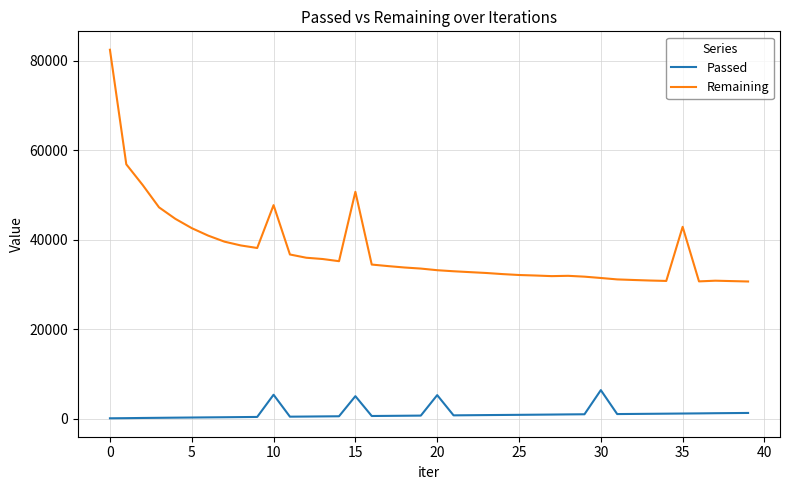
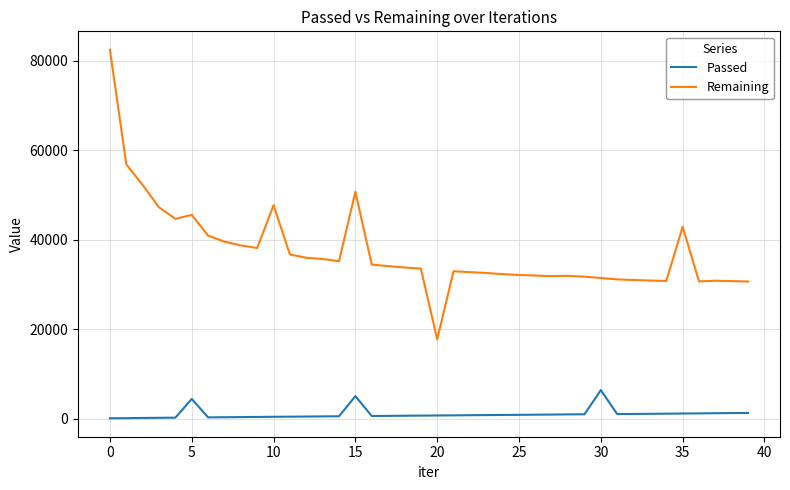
  {
    "Passed": {
      "0": 0,
-     "5": 0,
-     "10": 5000,
+     "5": 4000,
+     "10": 0,
      "15": 5000,
-     "20": 5000,
+     "20": 1000,
      "25": 1000,
      "30": 6000,
      "35": 1000
    },
    "Remaining": {
      "0": 82000,
-     "5": 43000,
+     "5": 46000,
      "10": 48000,
      "15": 51000,
-     "20": 33000,
+     "20": 18000,
      "25": 32000,
      "30": 31000,
      "35": 43000
    }
  }
